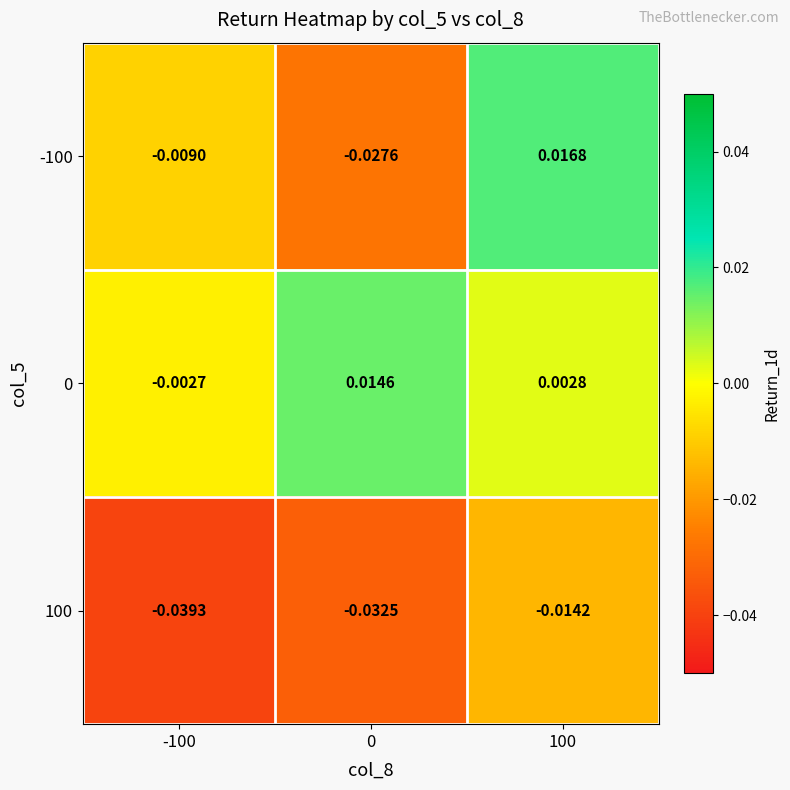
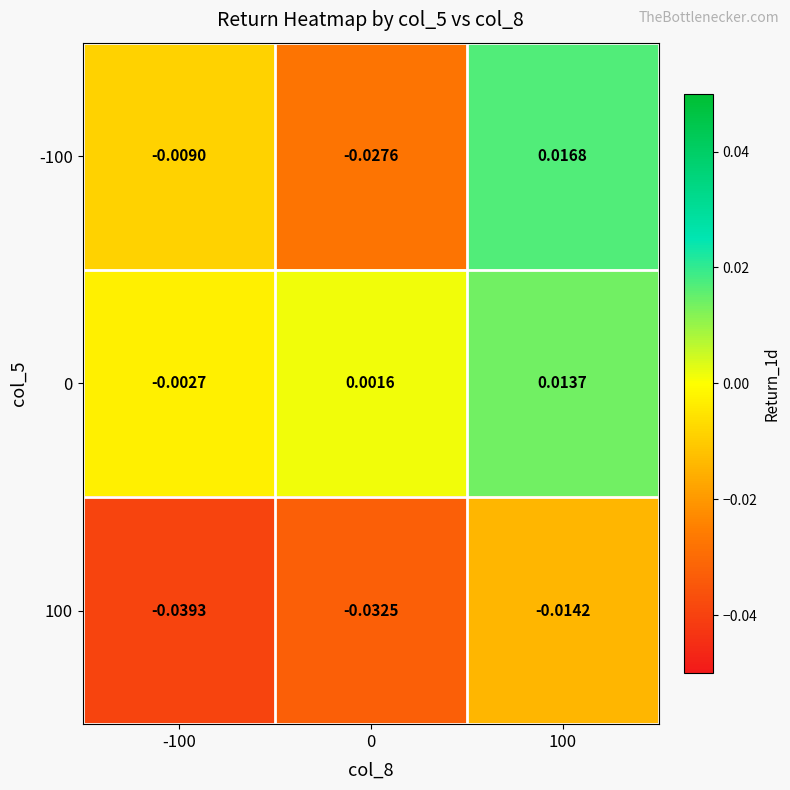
  {
    "-100": {
      "-100": -0.0090,
      "0": -0.0276,
      "100": 0.0168
    },
    "0": {
      "-100": -0.0027,
-     "0": 0.0146,
-     "100": 0.0028
+     "0": 0.0016,
+     "100": 0.0137
    },
    "100": {
      "-100": -0.0393,
      "0": -0.0325,
      "100": -0.0142
    }
  }
